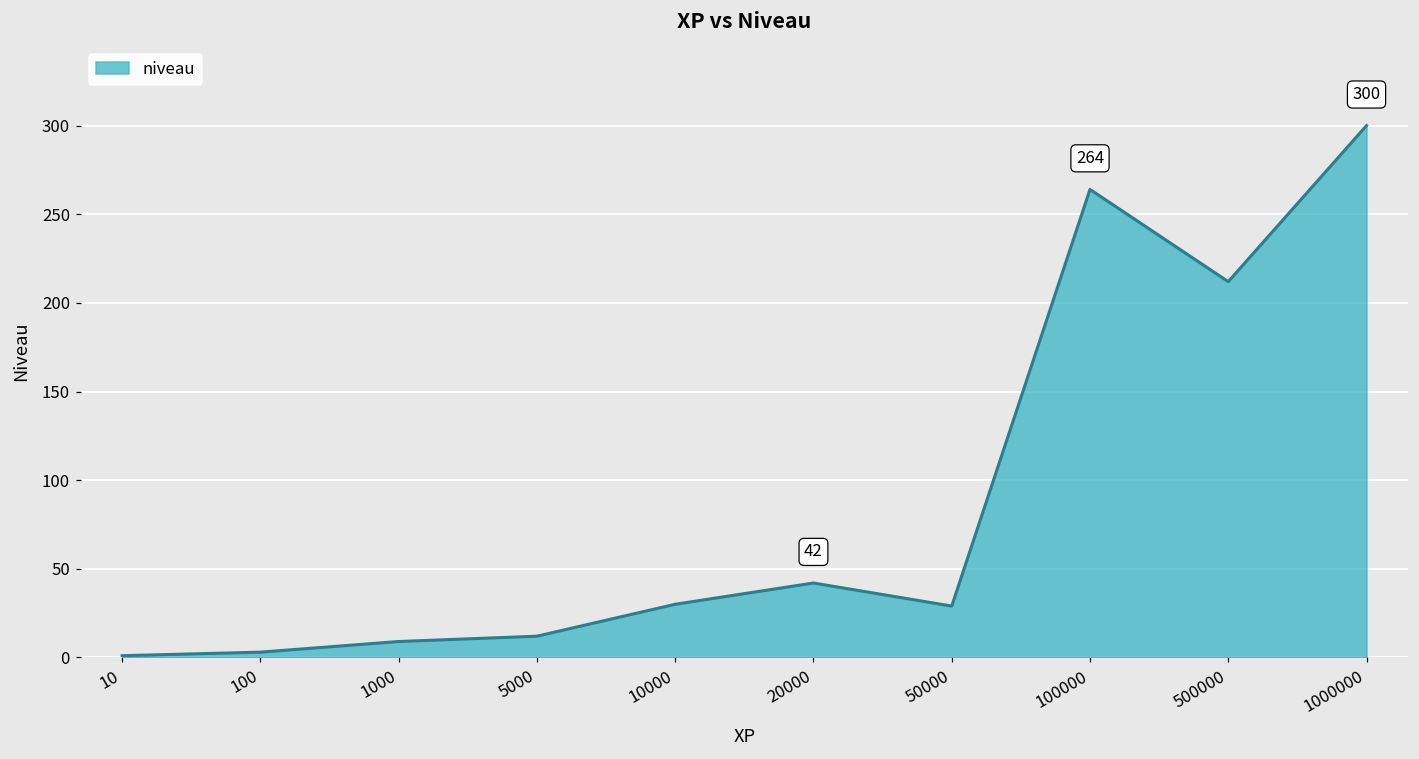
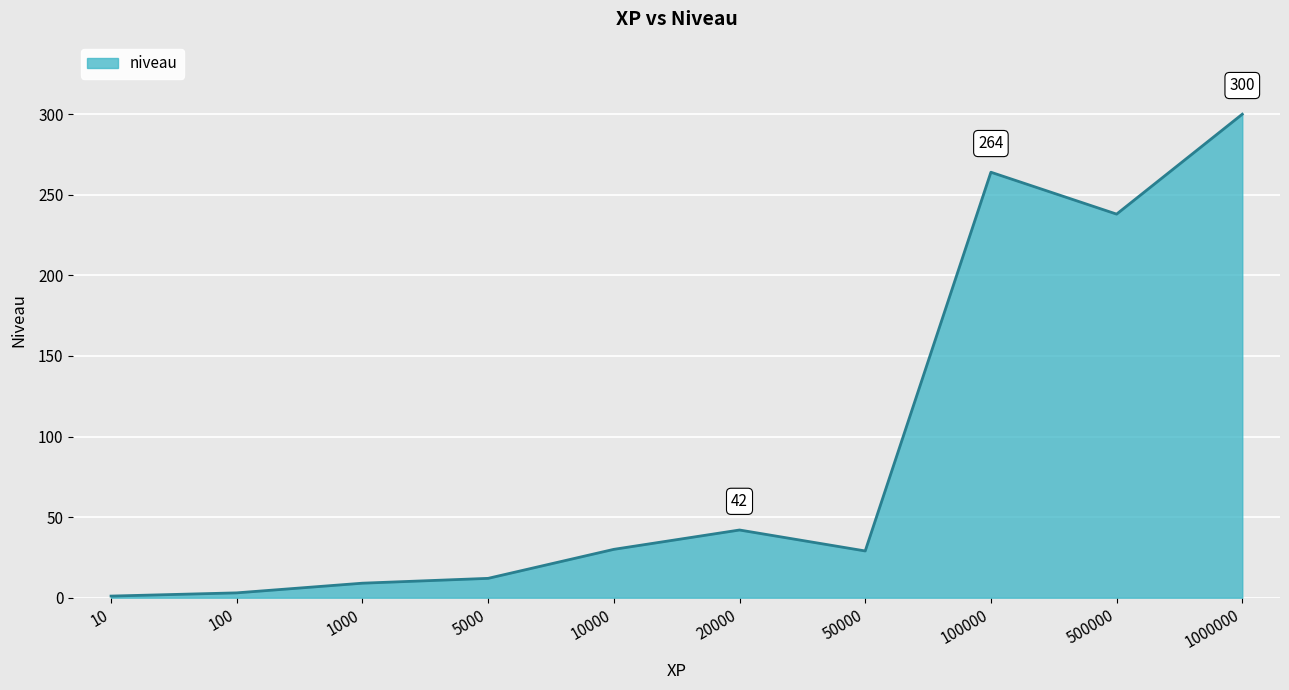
  {
    "10": 1,
    "100": 3,
    "1000": 9,
    "5000": 12,
    "10000": 30,
    "50000": 29,
-   "500000": 212
+   "500000": 238
  }
